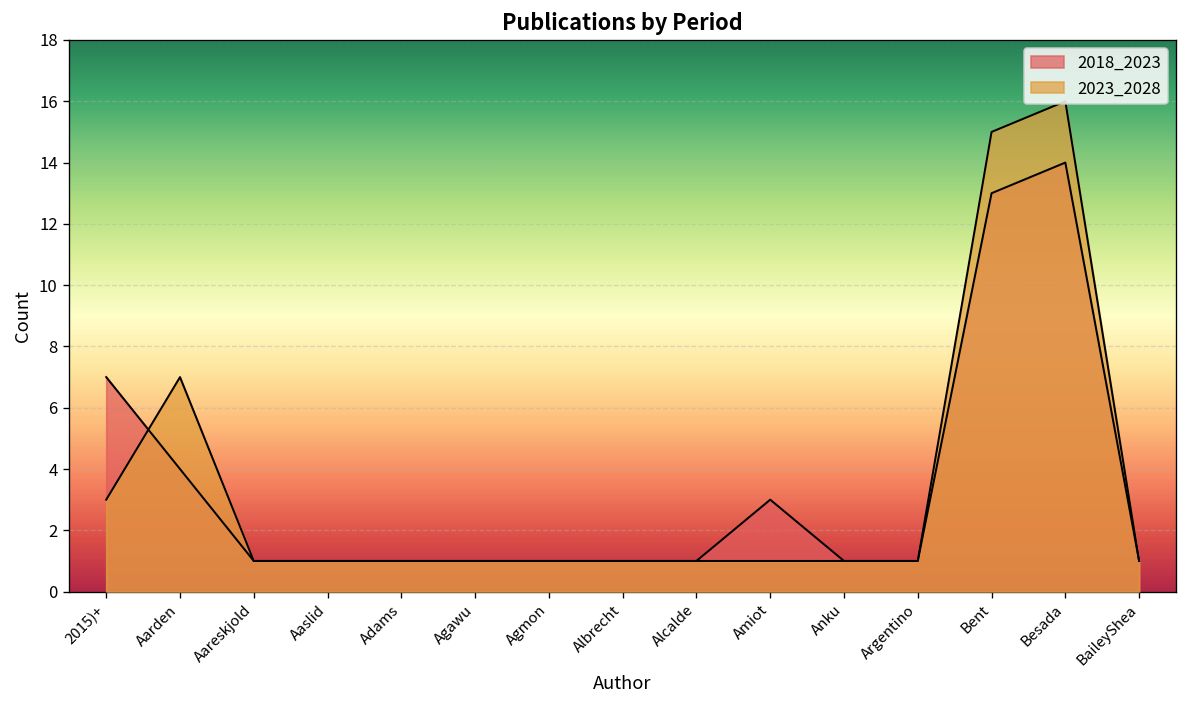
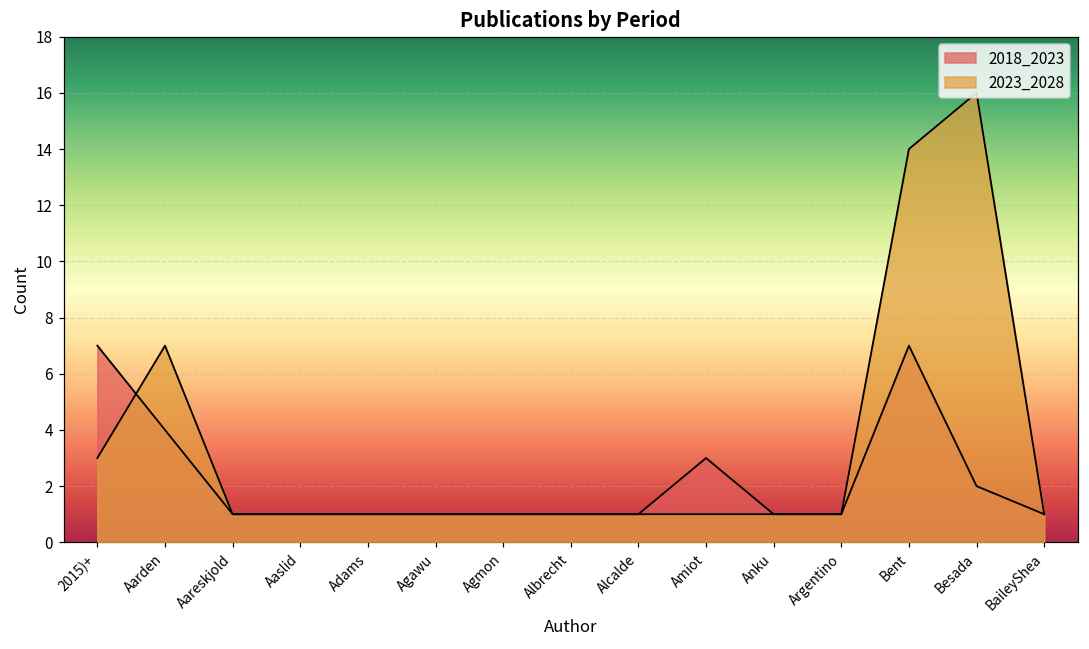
  {
    "2018_2023": {
      "2015)+": 7,
      "Aarden": 4,
      "Amiot": 3,
-     "Bent": 13,
-     "Besada": 14
+     "Bent": 7,
+     "Besada": 2
    },
    "2023_2028": {
      "2015)+": 3,
      "Aarden": 7,
      "Amiot": 1,
-     "Bent": 15
+     "Bent": 14
    }
  }
